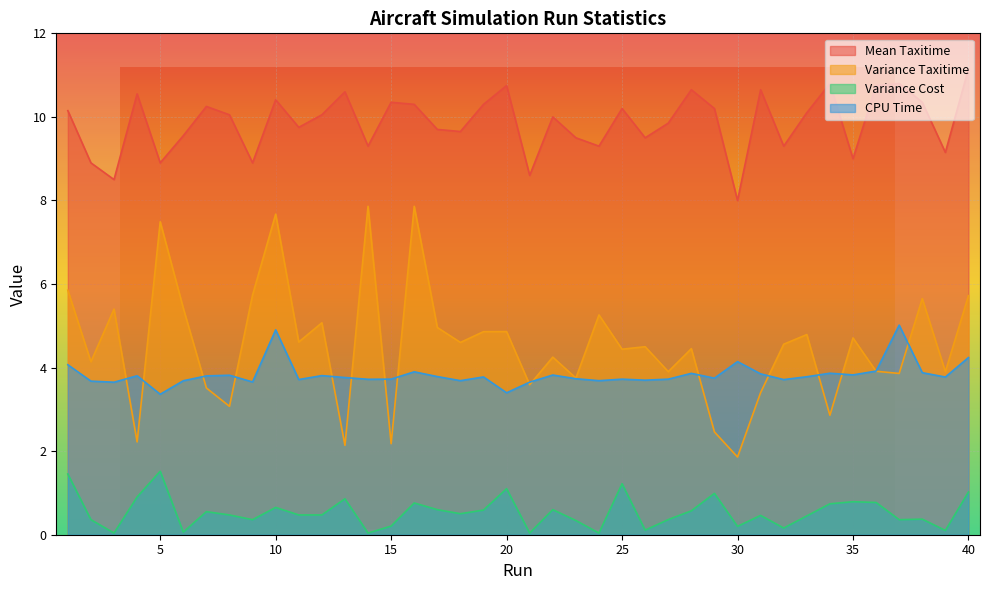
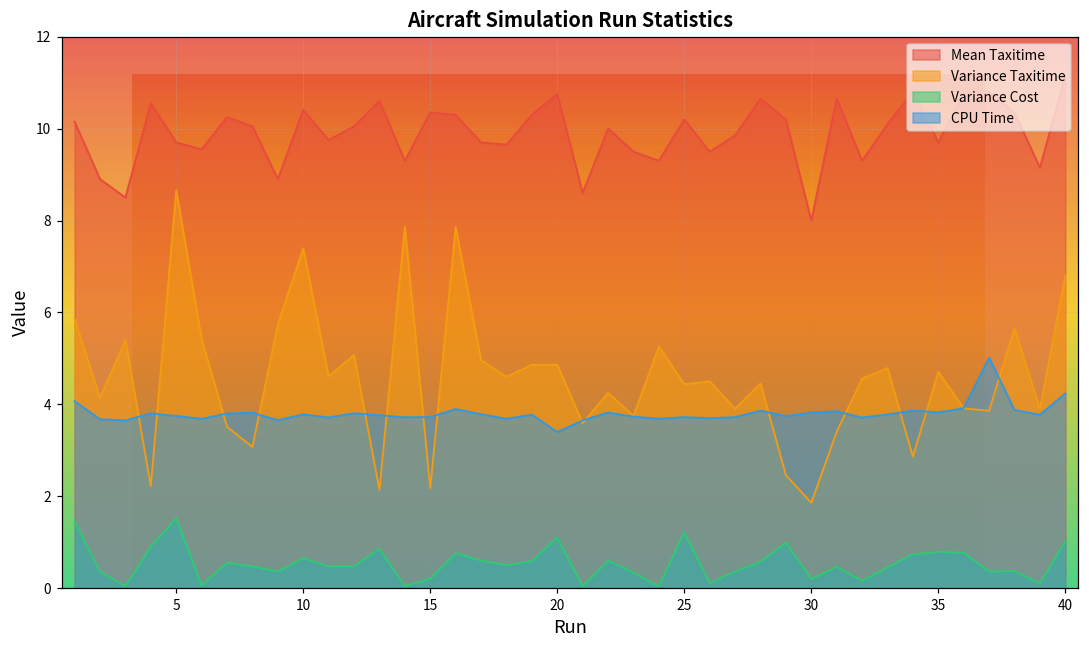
  {
    "Mean Taxitime": {
-     "5": 8.9,
+     "5": 9.7,
      "10": 10.4,
      "15": 10.4,
      "20": 10.8,
      "25": 10.2,
      "30": 8.0,
-     "35": 9.0
+     "35": 9.7
    },
    "Variance Taxitime": {
-     "5": 7.5,
-     "10": 7.7,
+     "5": 8.7,
+     "10": 7.4,
      "15": 2.2,
      "20": 4.9,
      "25": 4.4,
      "30": 1.9,
      "35": 4.7,
-     "40": 5.7
+     "40": 6.8
    },
    "Variance Cost": {
      "5": 1.5,
      "10": 0.7,
      "15": 0.2,
      "20": 1.1,
      "25": 1.2,
      "30": 0.2,
      "35": 0.8,
      "40": 1.0
    },
    "CPU Time": {
-     "5": 3.4,
-     "10": 4.9,
+     "5": 3.7,
+     "10": 3.8,
      "15": 3.7,
      "20": 3.4,
      "25": 3.7,
-     "30": 4.1,
+     "30": 3.8,
      "35": 3.8,
      "40": 4.2
    }
  }
